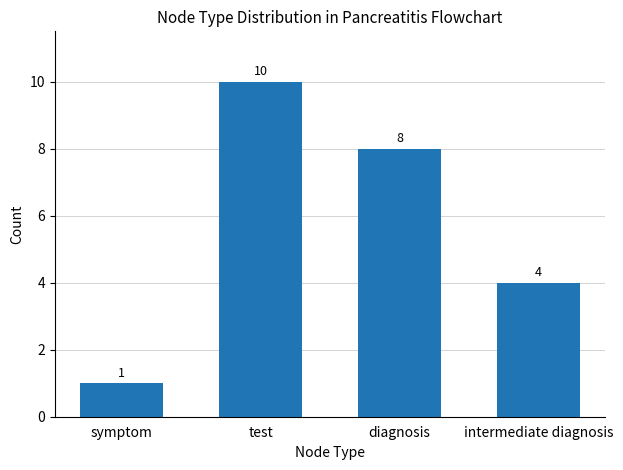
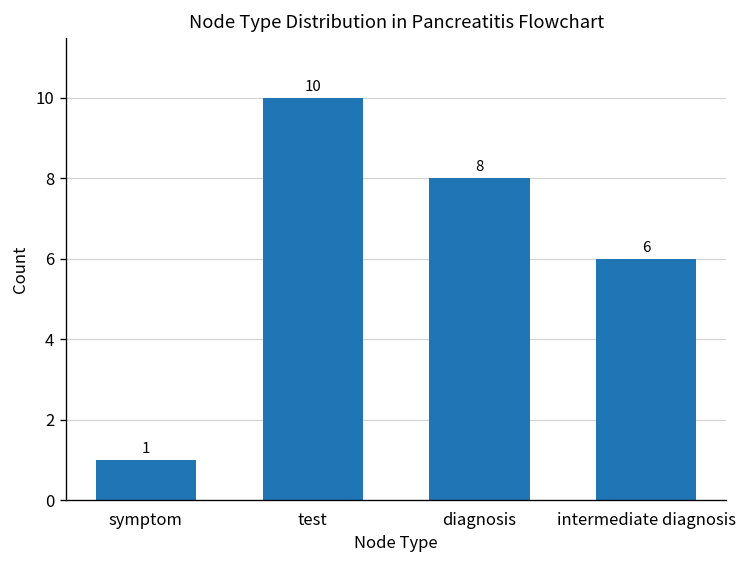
  {
    "symptom": 1,
    "test": 10,
    "diagnosis": 8,
-   "intermediate diagnosis": 4
+   "intermediate diagnosis": 6
  }
